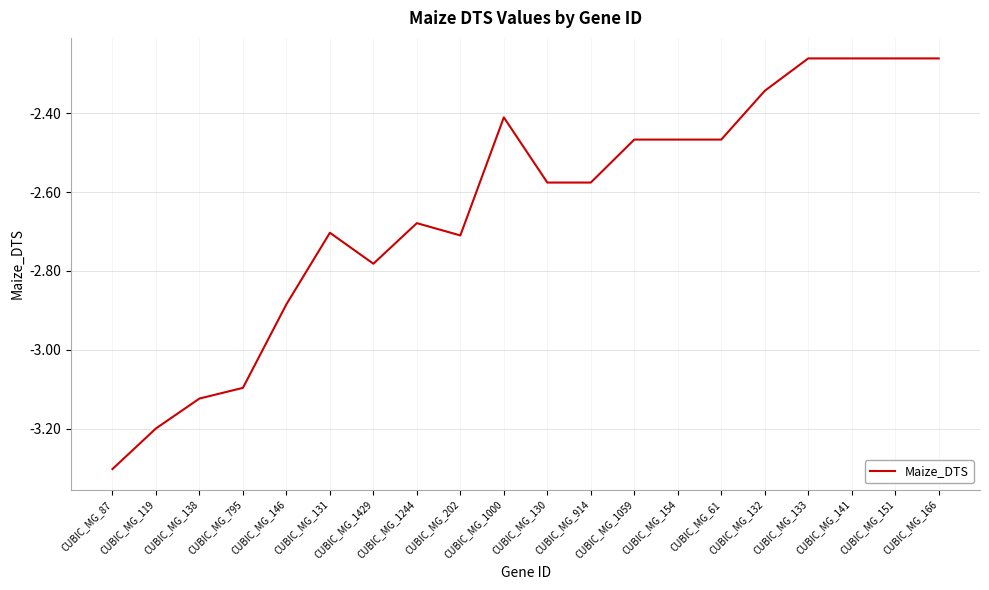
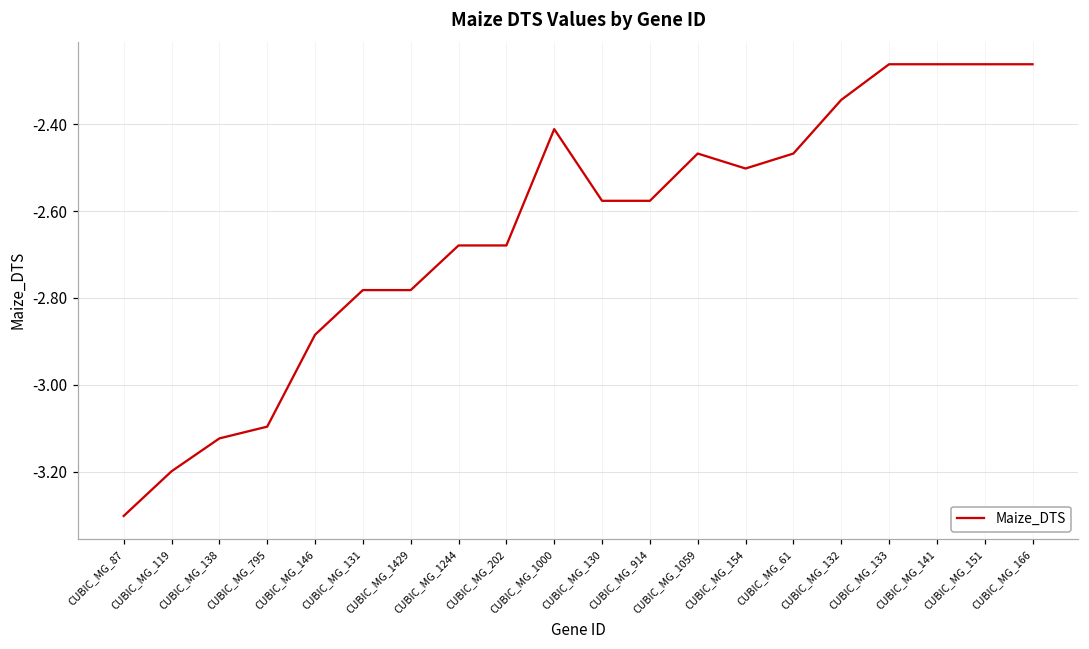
  {
    "CUBIC_MG_87": -3.30,
    "CUBIC_MG_119": -3.20,
    "CUBIC_MG_138": -3.12,
    "CUBIC_MG_795": -3.10,
    "CUBIC_MG_146": -2.88,
-   "CUBIC_MG_131": -2.70,
+   "CUBIC_MG_131": -2.78,
    "CUBIC_MG_1429": -2.78,
    "CUBIC_MG_1244": -2.68,
-   "CUBIC_MG_202": -2.71,
+   "CUBIC_MG_202": -2.68,
    "CUBIC_MG_1000": -2.41,
    "CUBIC_MG_130": -2.58,
    "CUBIC_MG_914": -2.58,
    "CUBIC_MG_1059": -2.47,
-   "CUBIC_MG_154": -2.47,
+   "CUBIC_MG_154": -2.50,
    "CUBIC_MG_61": -2.47,
    "CUBIC_MG_132": -2.34,
    "CUBIC_MG_133": -2.26,
    "CUBIC_MG_141": -2.26,
    "CUBIC_MG_151": -2.26,
    "CUBIC_MG_166": -2.26
  }
